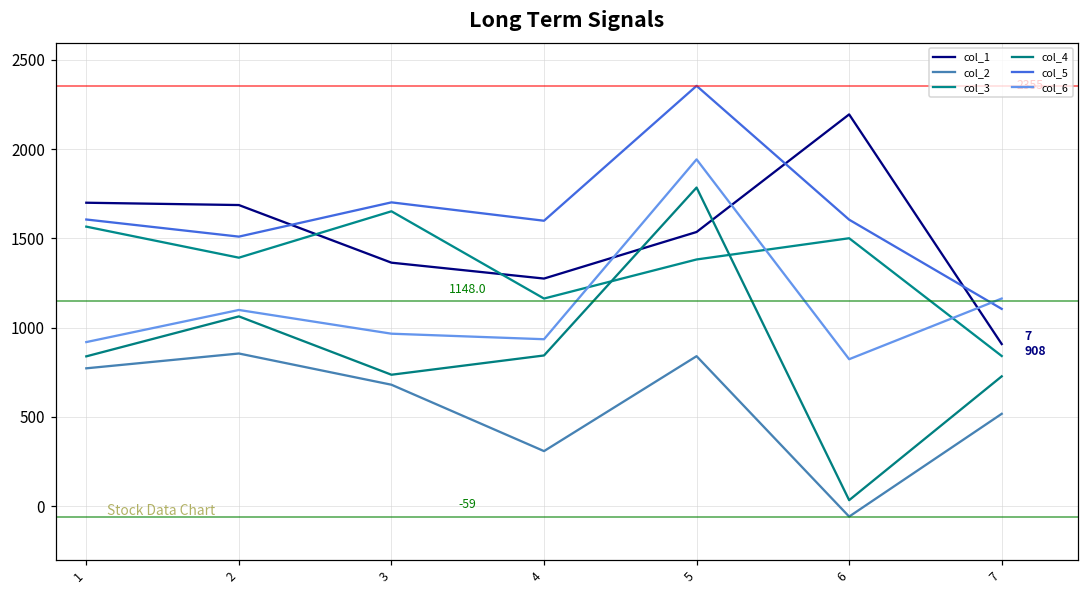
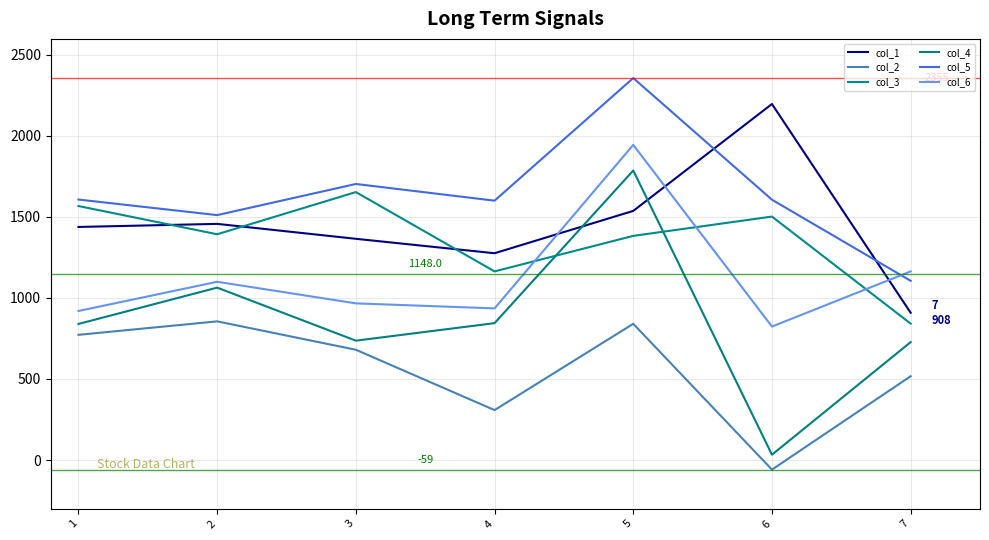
  {
    "col_1": {
-     "1": 1700,
-     "2": 1690,
+     "1": 1440,
+     "2": 1460,
      "3": 1360,
      "4": 1280,
      "5": 1540,
      "6": 2200
    }
  }
